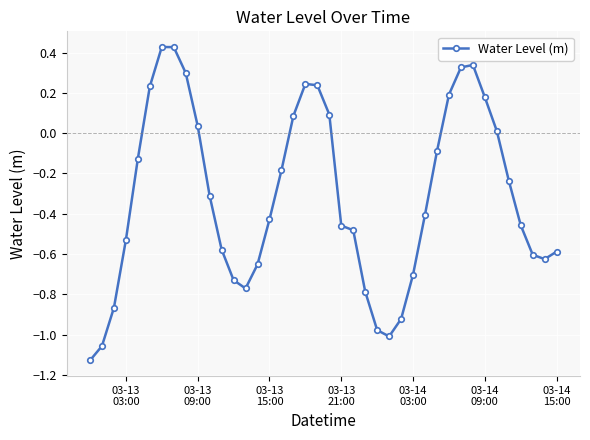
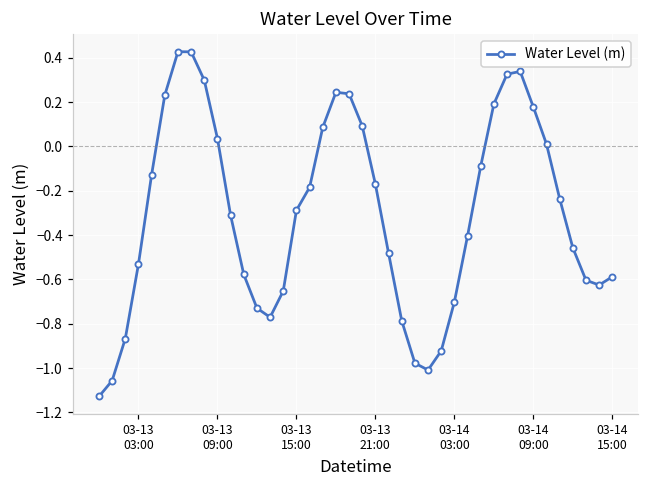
  {
    "03-13 03:00": -0.53,
    "03-13 09:00": 0.04,
-   "03-13 15:00": -0.43,
-   "03-13 21:00": -0.46,
+   "03-13 15:00": -0.29,
+   "03-13 21:00": -0.17,
    "03-14 03:00": -0.70,
    "03-14 09:00": 0.18,
    "03-14 15:00": -0.59
  }
